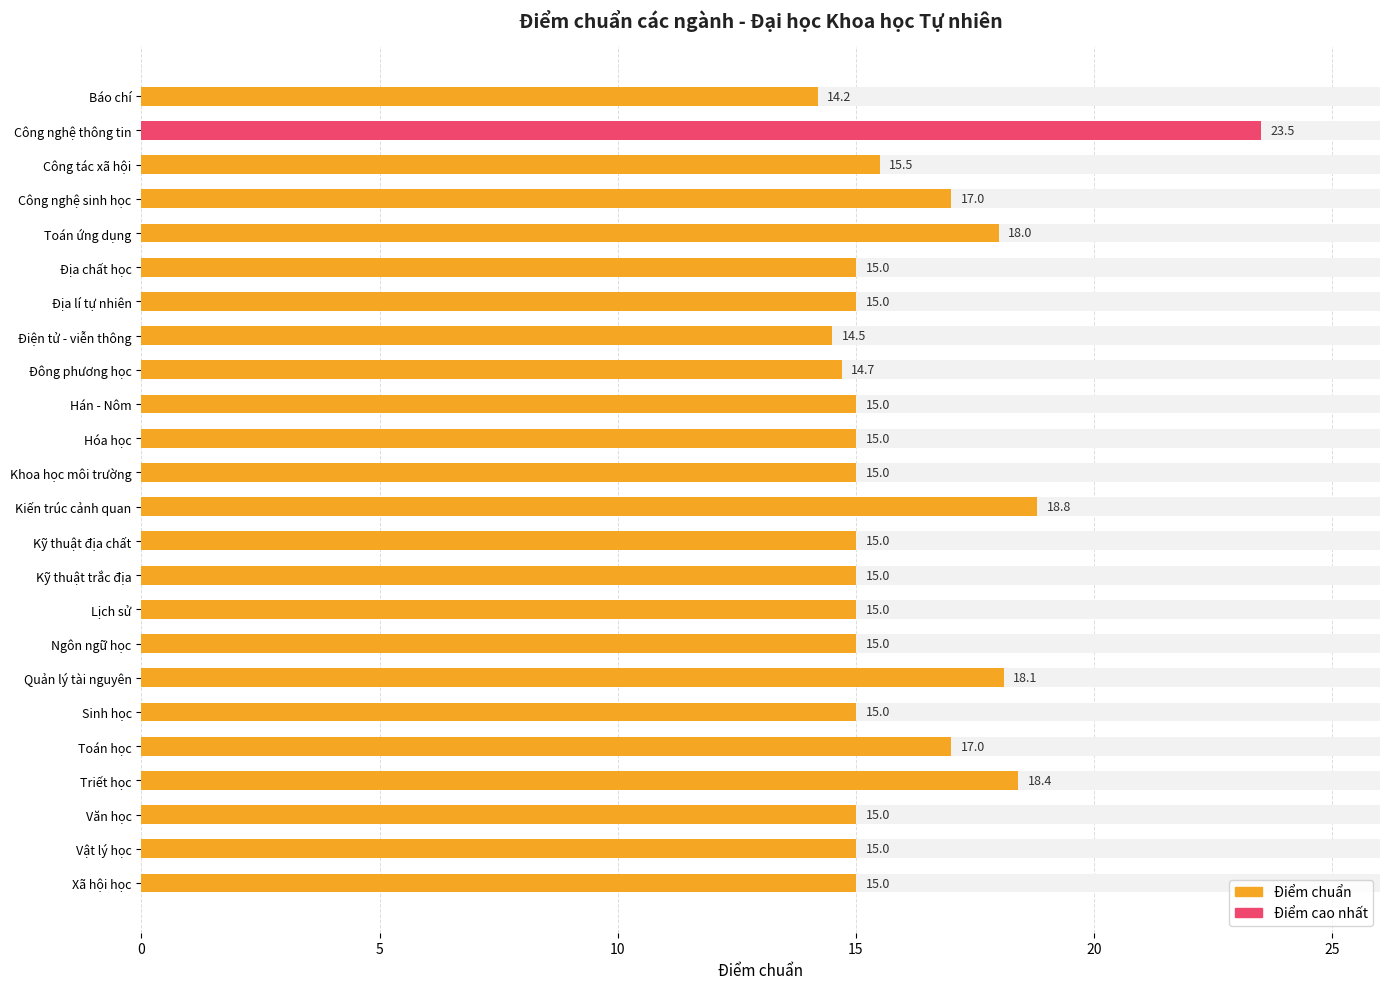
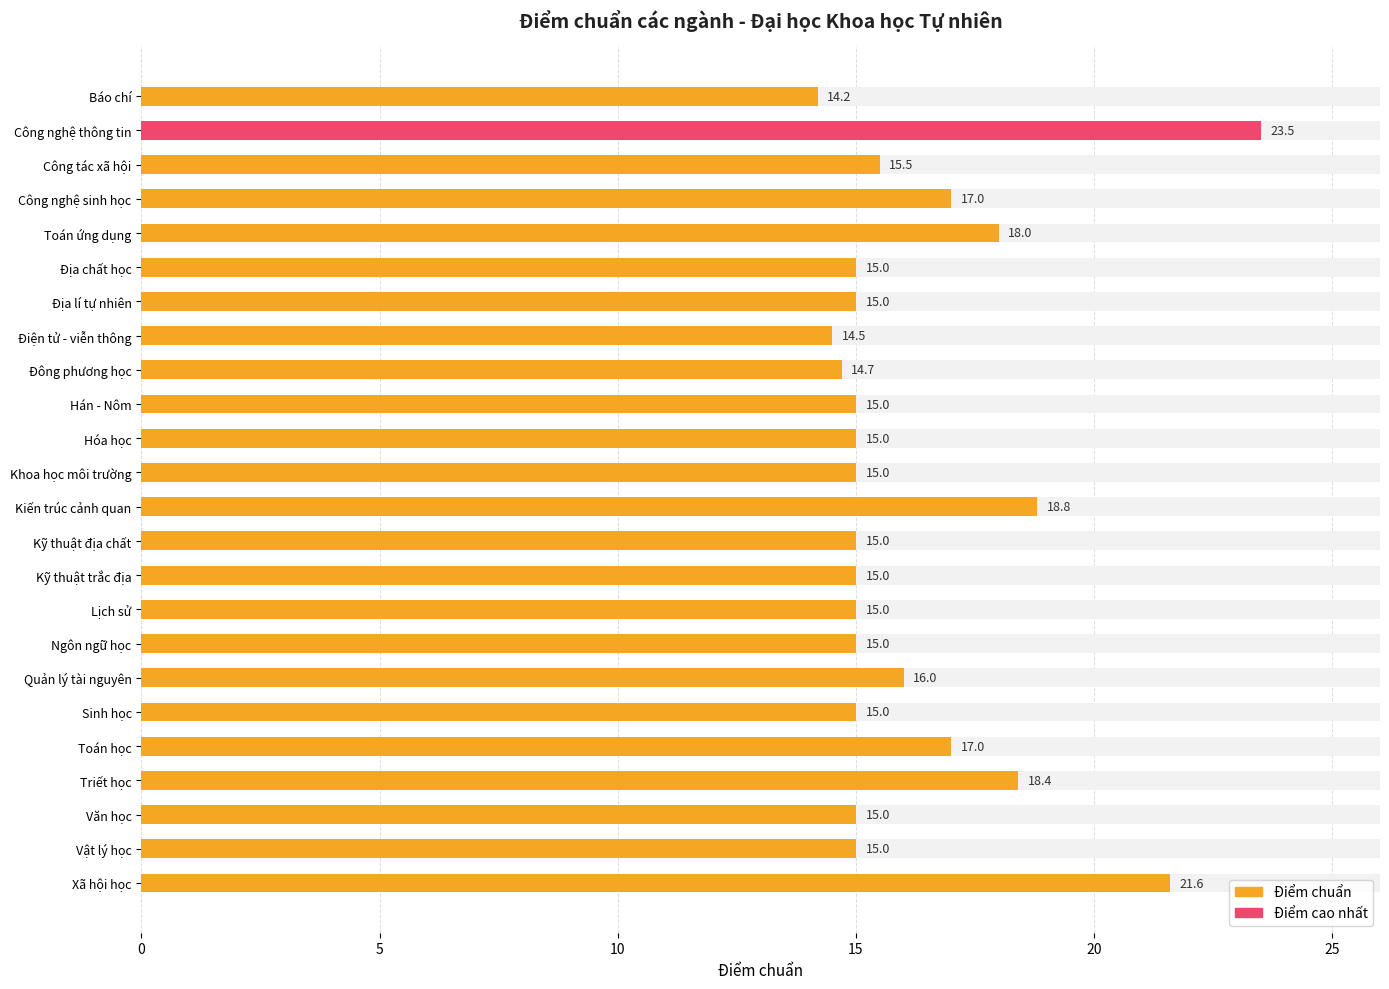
  {
    "Điểm chuẩn": {
-     "Quản lý tài nguyên": 18.1,
-     "Xã hội học": 15.0
+     "Quản lý tài nguyên": 16.0,
+     "Xã hội học": 21.6
    }
  }
